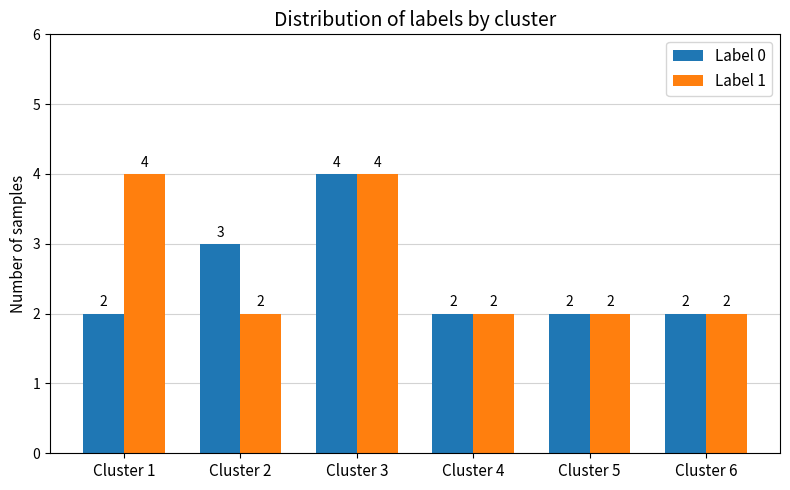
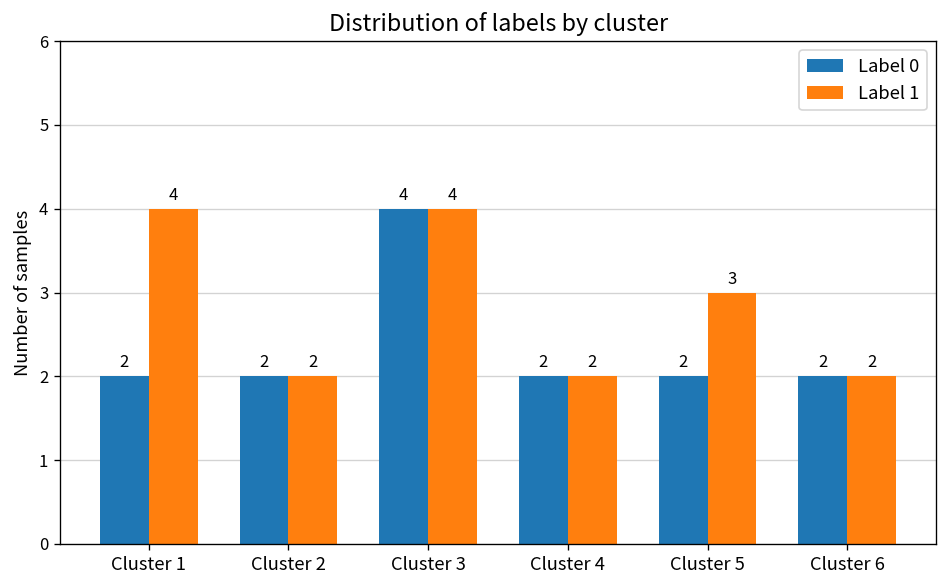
  {
    "Label 0": {
      "Cluster 1": 2,
-     "Cluster 2": 3,
+     "Cluster 2": 2,
      "Cluster 3": 4,
      "Cluster 4": 2,
      "Cluster 5": 2,
      "Cluster 6": 2
    },
    "Label 1": {
      "Cluster 1": 4,
      "Cluster 2": 2,
      "Cluster 3": 4,
      "Cluster 4": 2,
-     "Cluster 5": 2,
+     "Cluster 5": 3,
      "Cluster 6": 2
    }
  }
